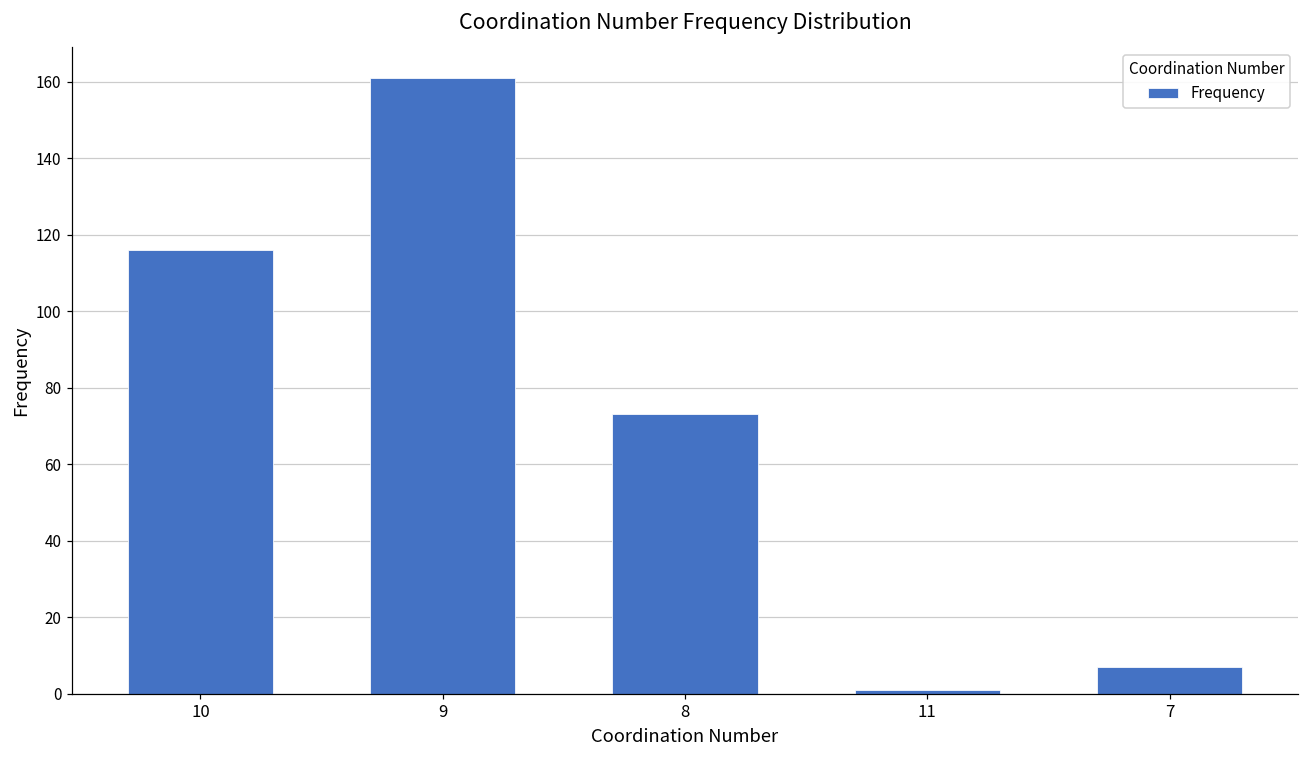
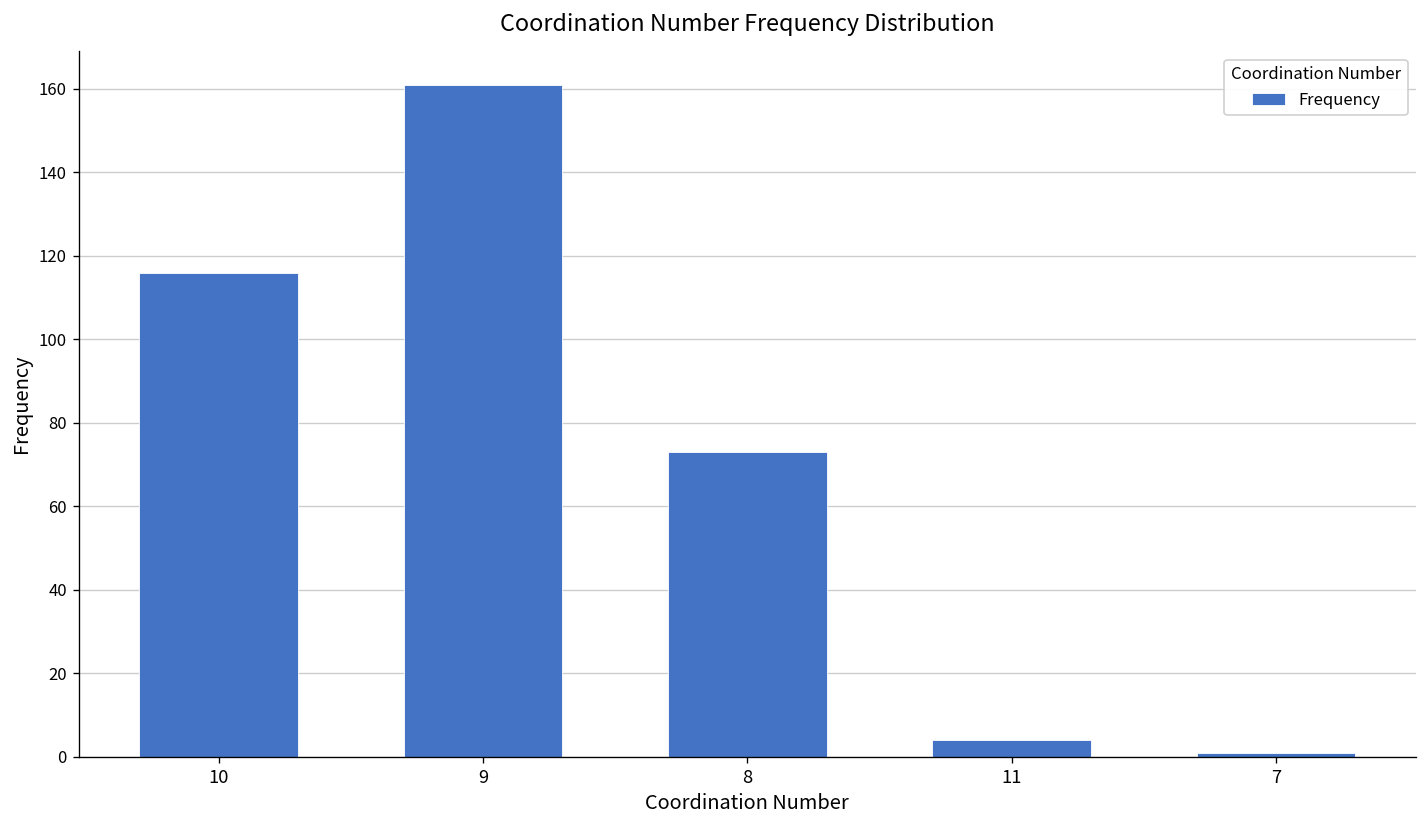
  {
    "10": 116,
    "9": 161,
    "8": 73,
-   "11": 1,
-   "7": 7
+   "11": 4,
+   "7": 1
  }
